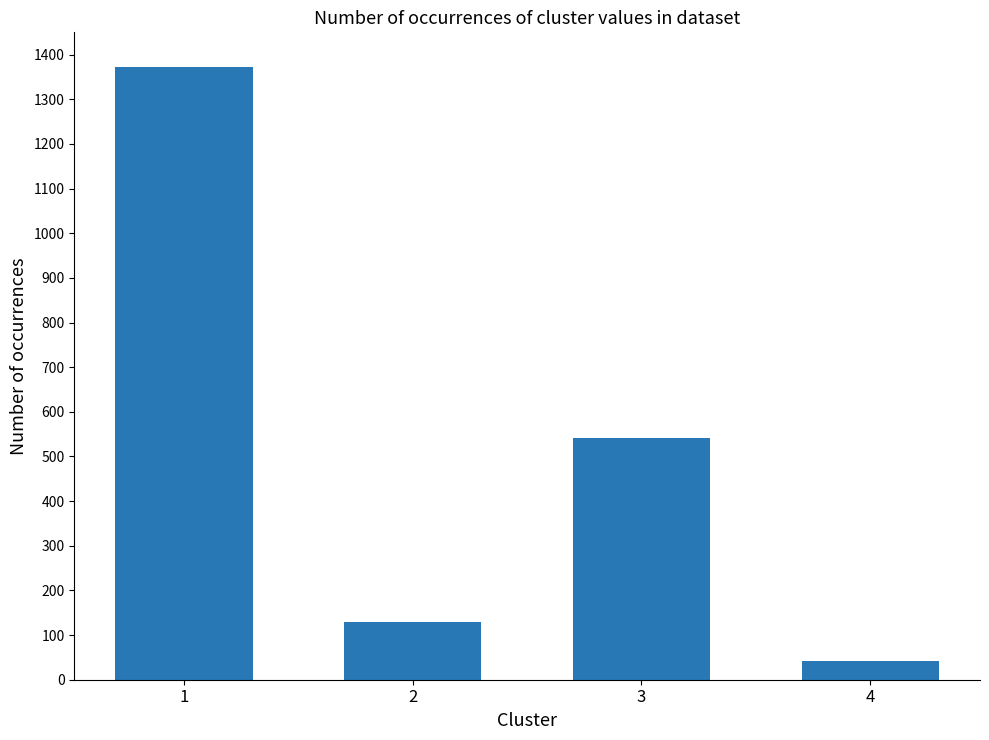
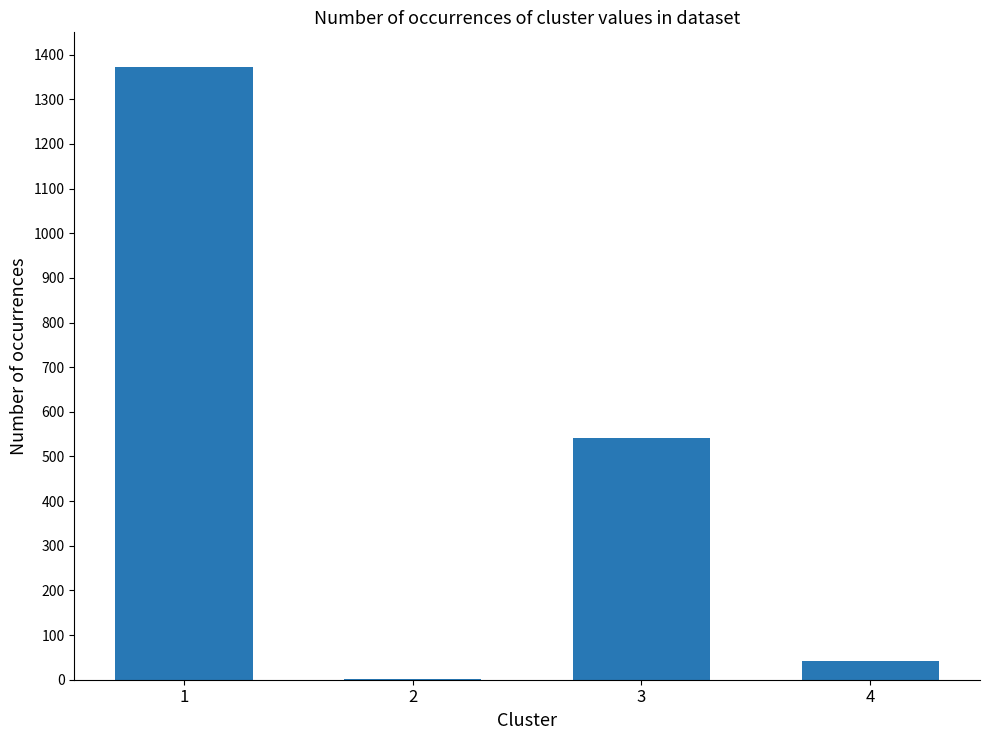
  {
    "1": 1370,
-   "2": 130,
+   "2": 0,
    "3": 540,
    "4": 40
  }
